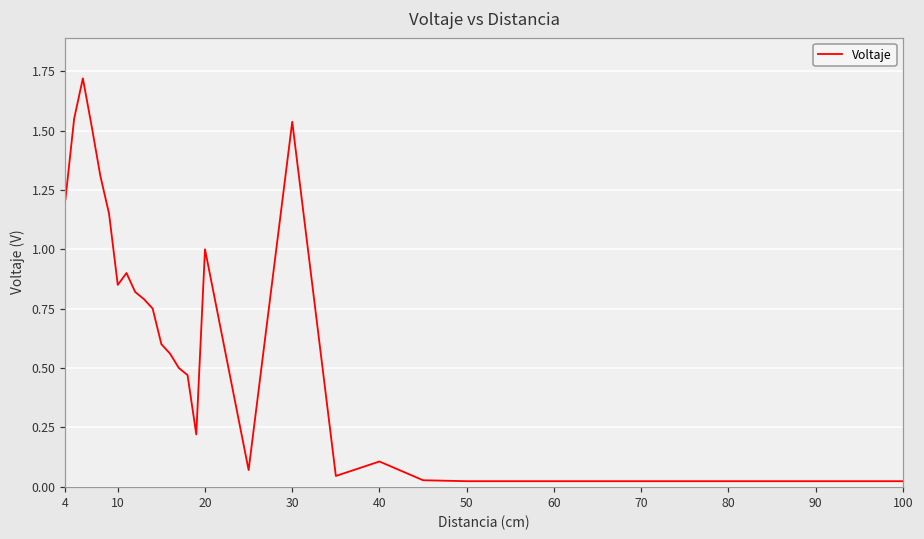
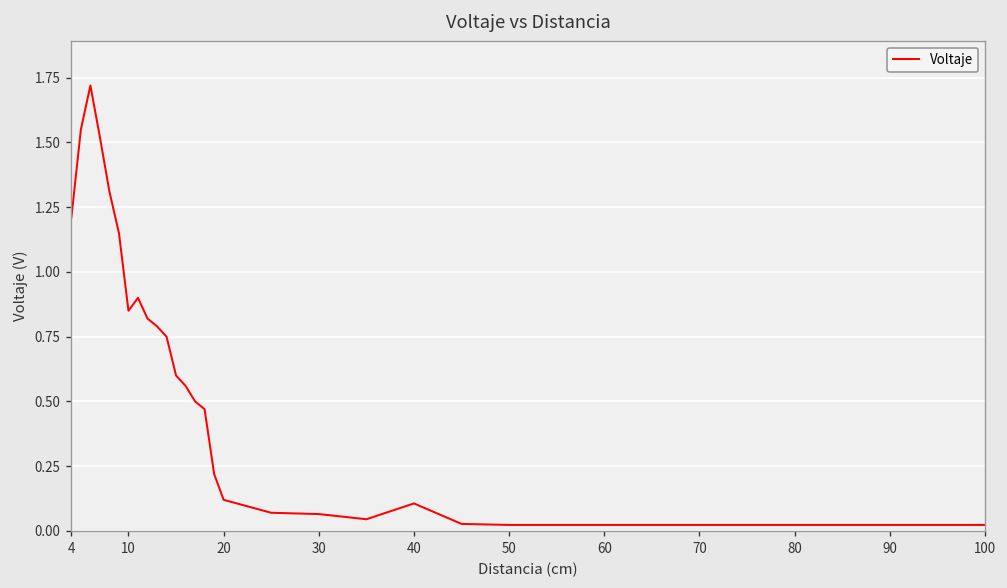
  {
    "4": 1.21,
    "10": 0.85,
-   "20": 1.00,
-   "30": 1.54,
+   "20": 0.12,
+   "30": 0.07,
    "40": 0.11,
    "50": 0.02,
    "60": 0.02,
    "70": 0.02,
    "80": 0.02,
    "90": 0.02,
    "100": 0.02
  }
